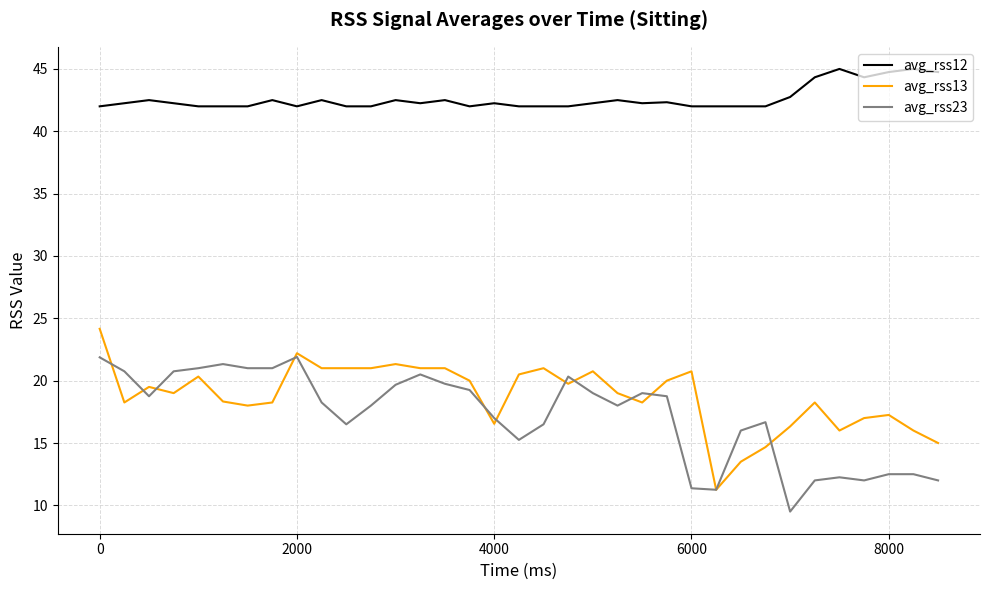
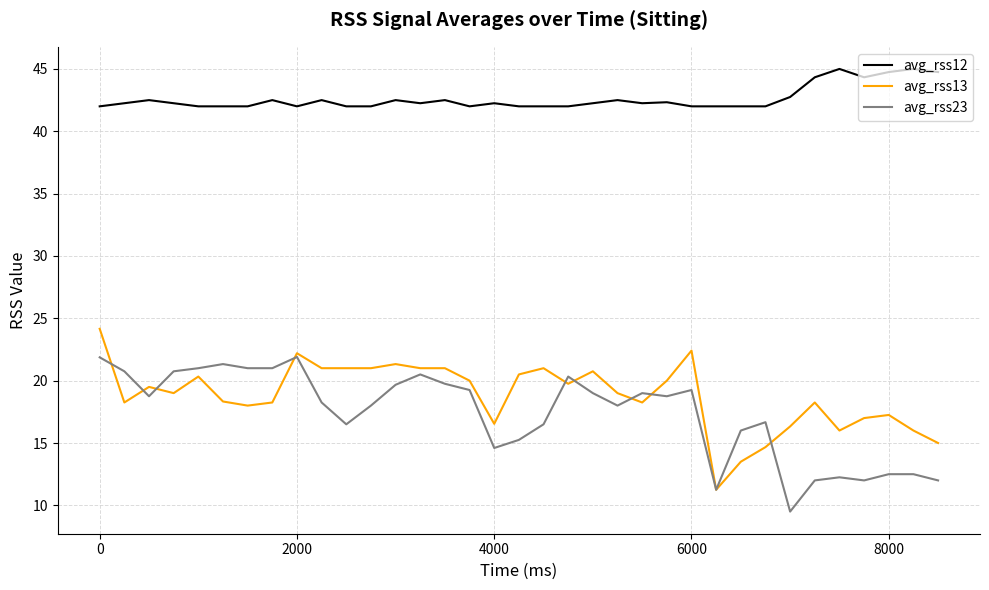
  {
    "avg_rss12": {
      "0": 42.0,
      "2000": 42.0,
      "4000": 42.3,
      "6000": 42.0
    },
    "avg_rss13": {
      "0": 24.2,
      "2000": 22.2,
      "4000": 16.5,
-     "6000": 20.8,
+     "6000": 22.4,
      "8000": 17.3
    },
    "avg_rss23": {
      "0": 21.9,
      "2000": 21.9,
-     "4000": 17.0,
-     "6000": 11.4,
+     "4000": 14.6,
+     "6000": 19.3,
      "8000": 12.5
    }
  }
